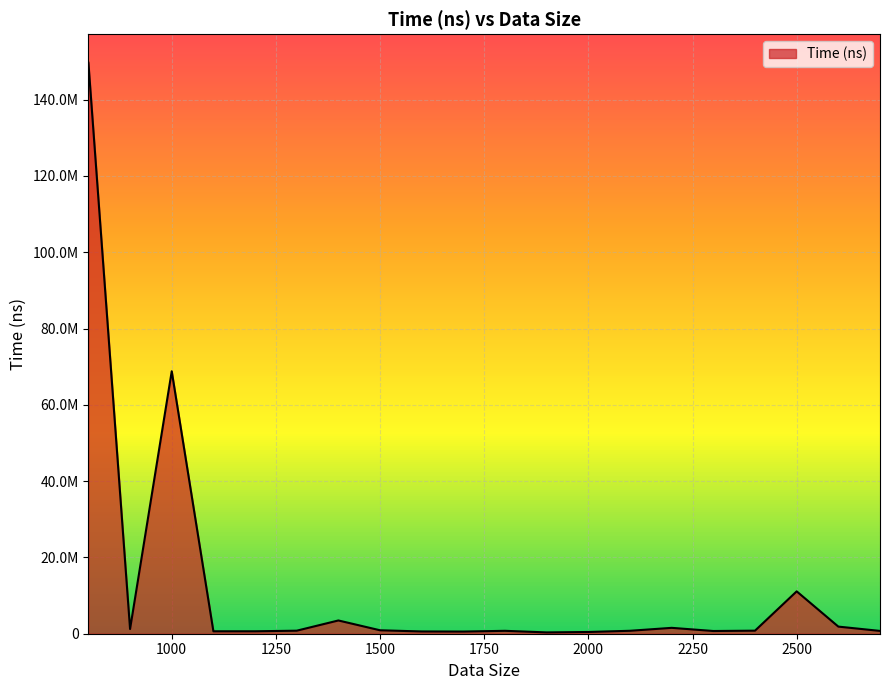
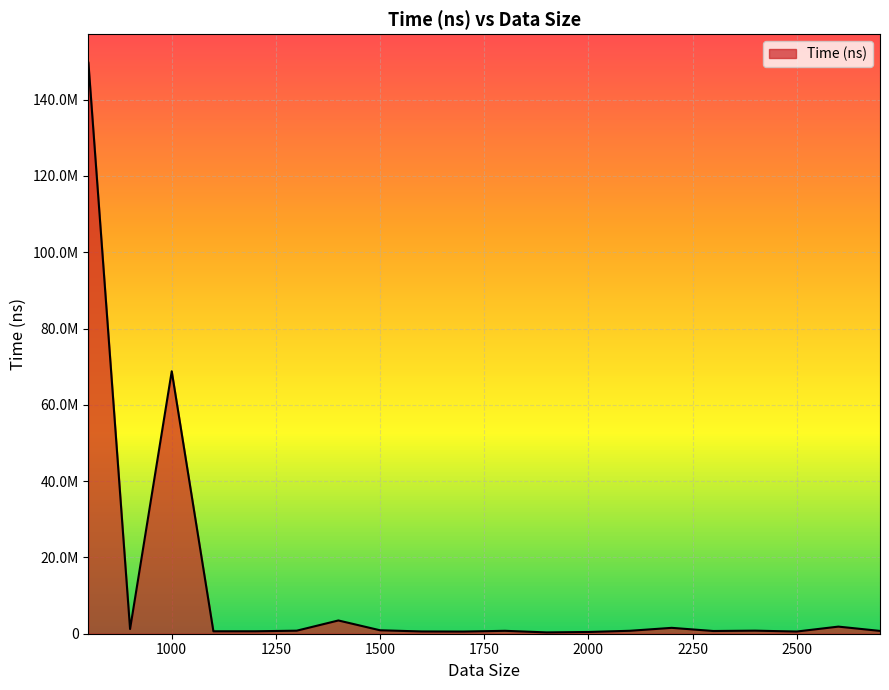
  {
    "1000": 69000000,
    "1500": 1000000,
    "2000": 0,
-   "2500": 11000000
+   "2500": 1000000
  }
